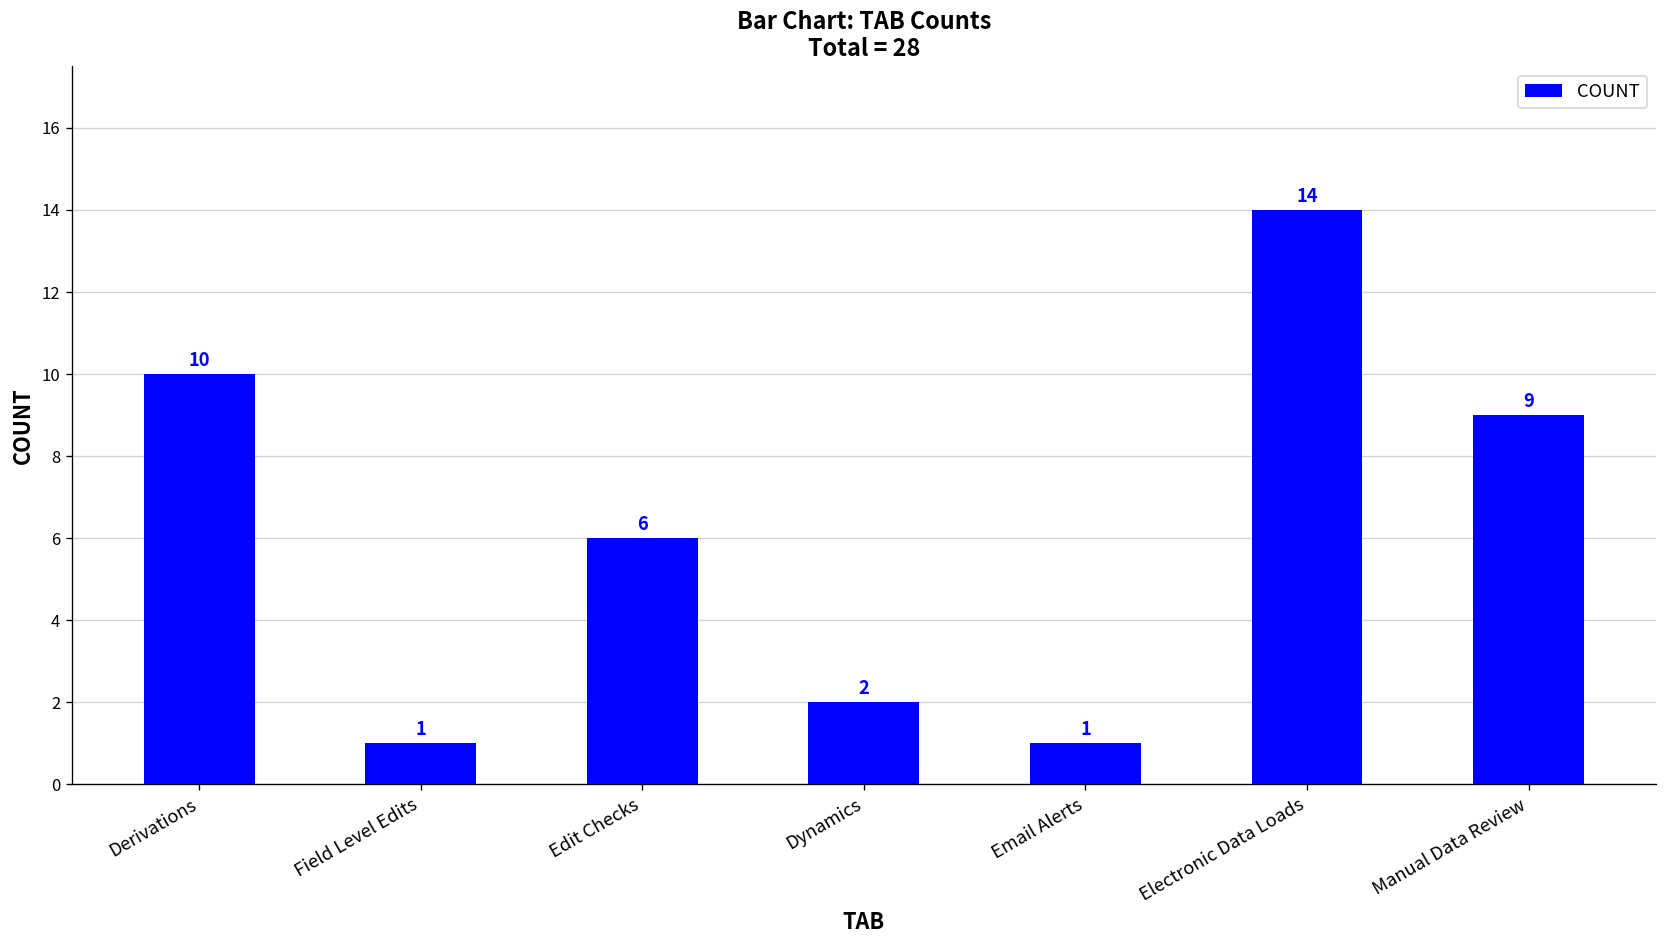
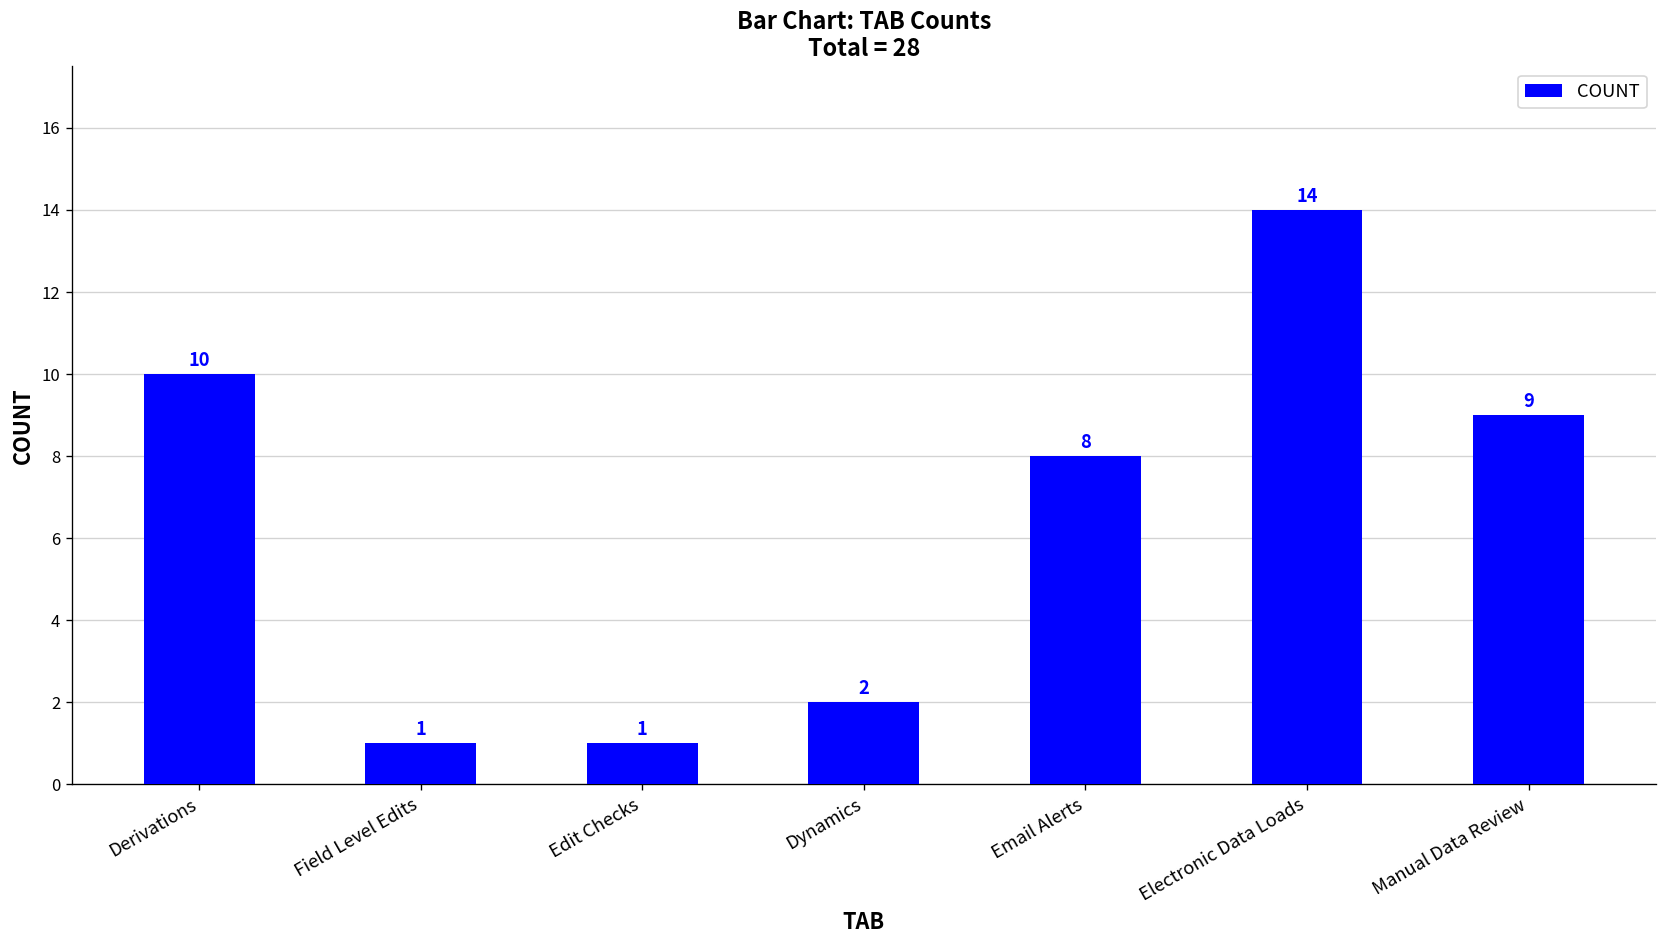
  {
    "Derivations": 10,
    "Field Level Edits": 1,
-   "Edit Checks": 6,
+   "Edit Checks": 1,
    "Dynamics": 2,
-   "Email Alerts": 1,
+   "Email Alerts": 8,
    "Electronic Data Loads": 14,
    "Manual Data Review": 9
  }
